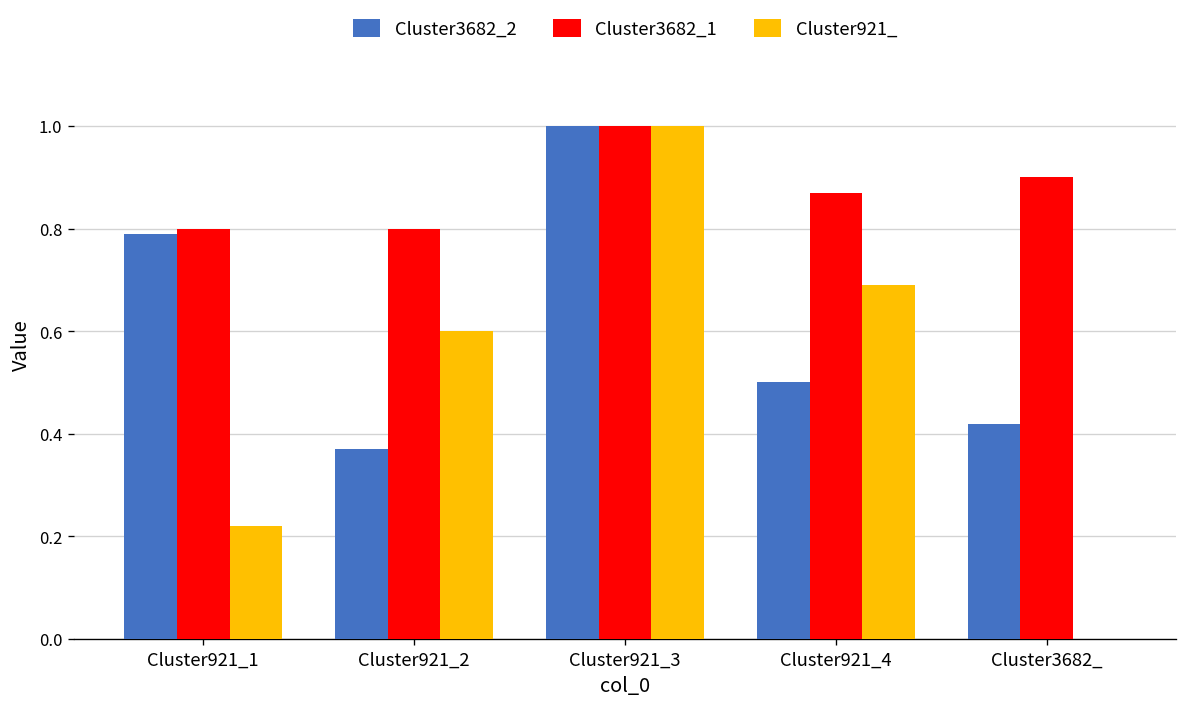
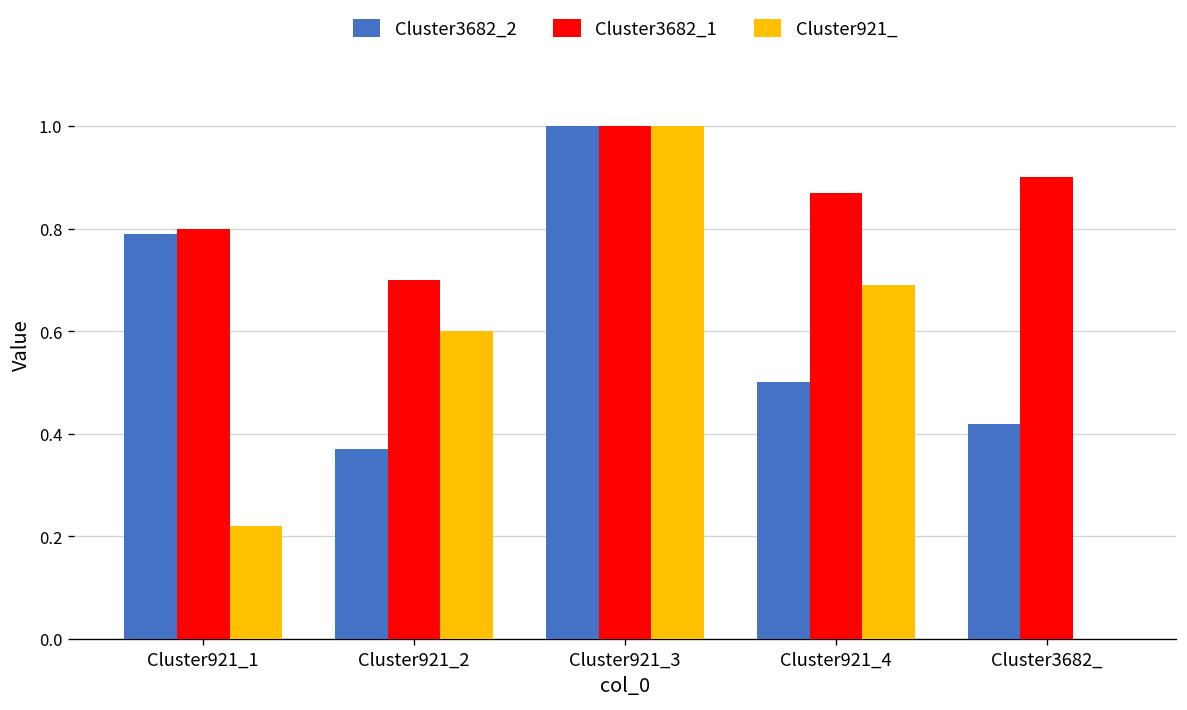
  {
    "Cluster3682_2": {
      "Cluster921_1": 0.79,
      "Cluster921_2": 0.37,
      "Cluster921_3": 1.0,
      "Cluster921_4": 0.5,
      "Cluster3682_": 0.42
    },
    "Cluster3682_1": {
      "Cluster921_1": 0.8,
-     "Cluster921_2": 0.8,
+     "Cluster921_2": 0.7,
      "Cluster921_3": 1.0,
      "Cluster921_4": 0.87,
      "Cluster3682_": 0.9
    },
    "Cluster921_": {
      "Cluster921_1": 0.22,
      "Cluster921_2": 0.6,
      "Cluster921_3": 1.0,
      "Cluster921_4": 0.69,
      "Cluster3682_": 0.0
    }
  }
